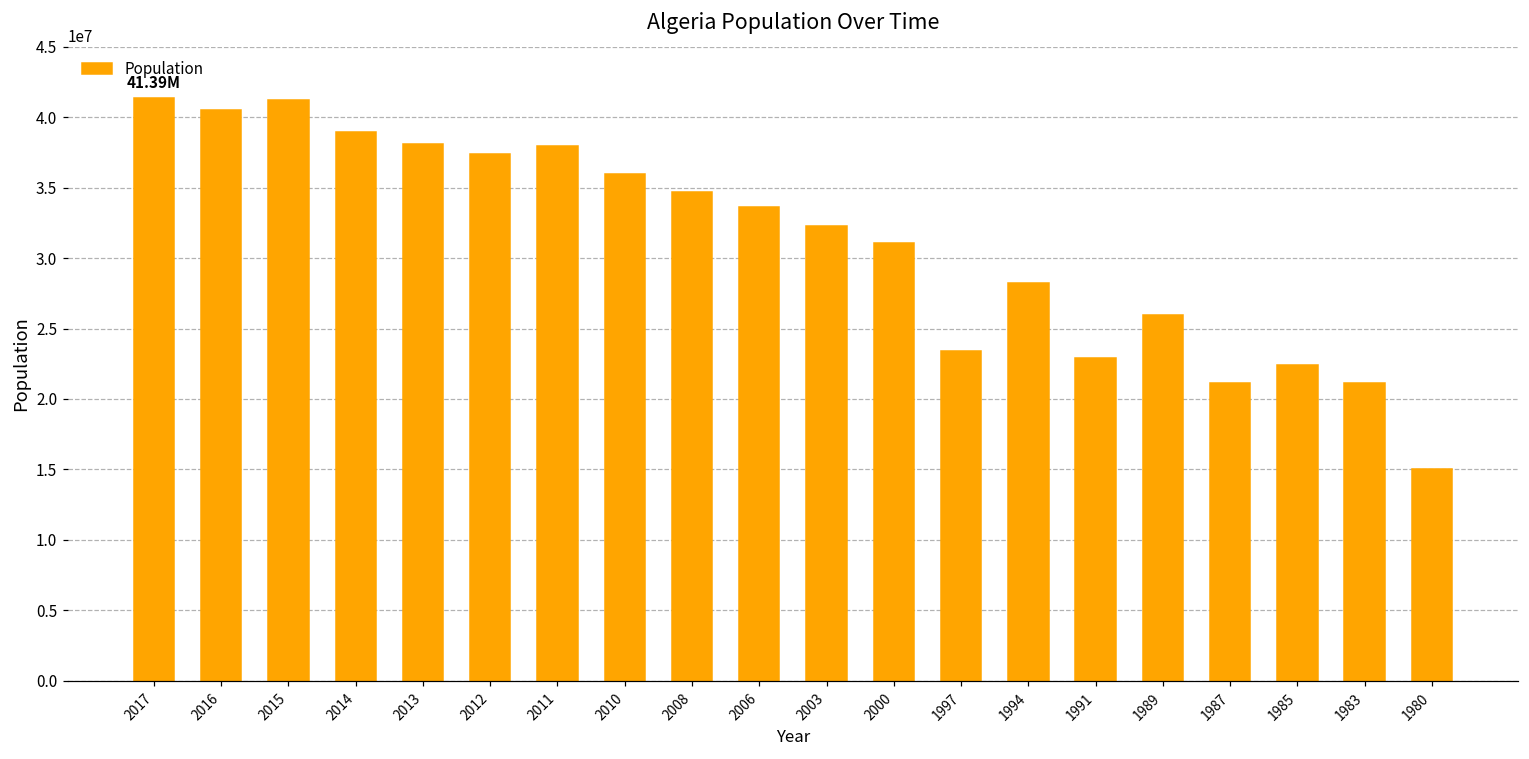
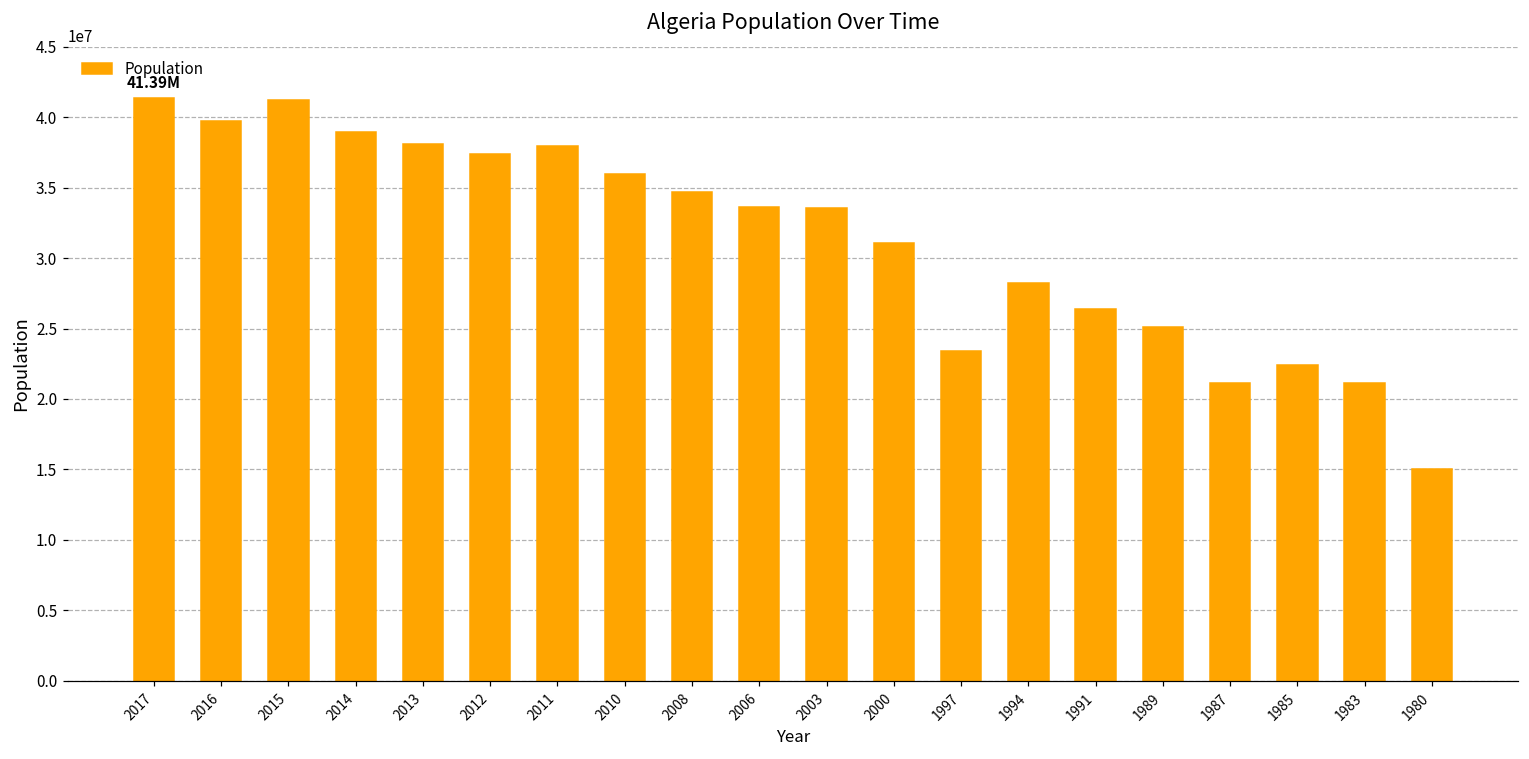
  {
-   "2016": 40600000,
+   "2016": 39800000,
    "2015": 41200000,
    "2014": 38900000,
    "2013": 38100000,
    "2012": 37400000,
    "2011": 38000000,
    "2010": 36000000,
    "2008": 34700000,
    "2006": 33600000,
-   "2003": 32300000,
+   "2003": 33600000,
    "2000": 31000000,
    "1997": 23400000,
    "1994": 28200000,
-   "1991": 22900000,
-   "1989": 26000000,
+   "1991": 26400000,
+   "1989": 25100000,
    "1987": 21100000,
    "1985": 22400000,
    "1983": 21100000,
    "1980": 15000000
  }
